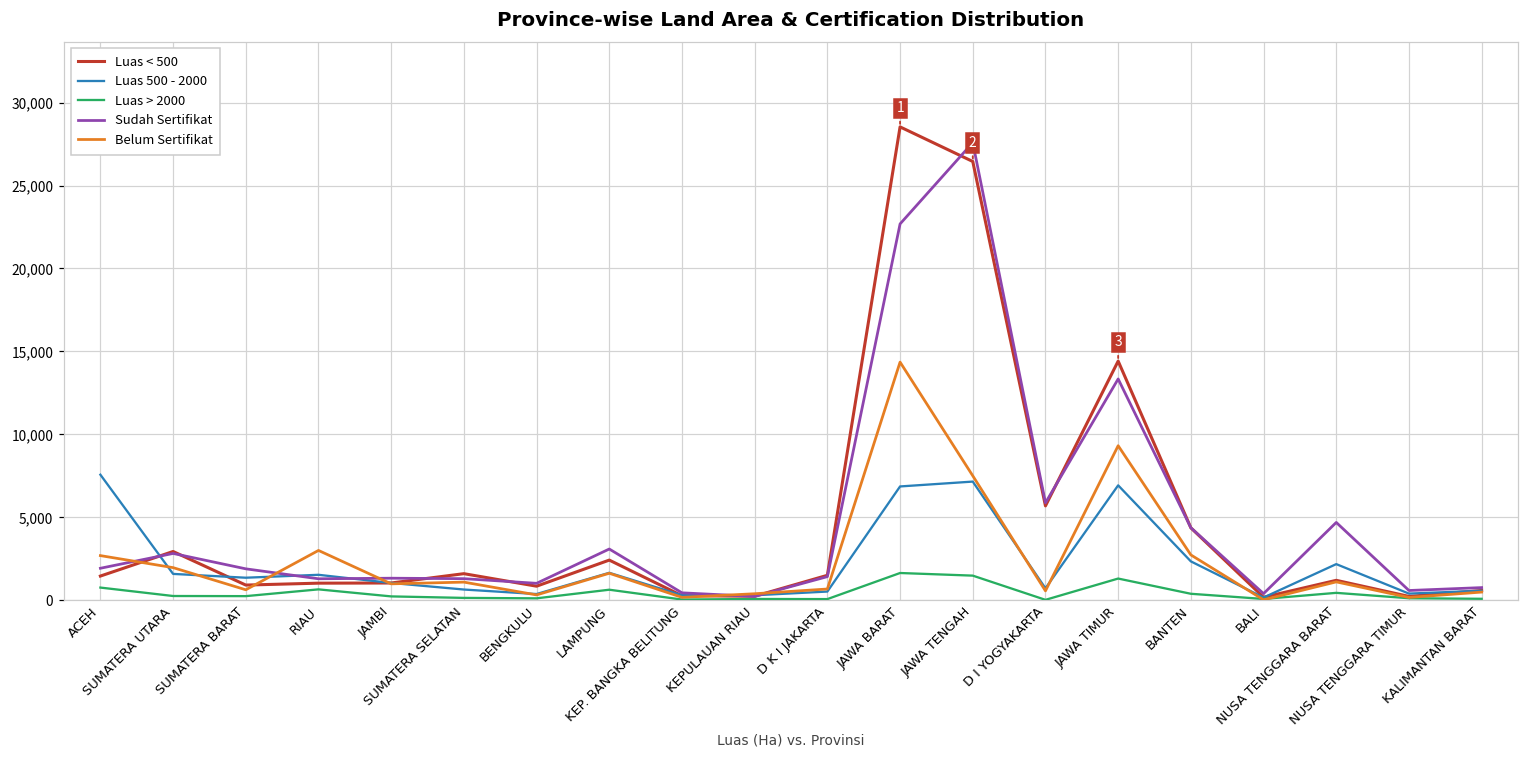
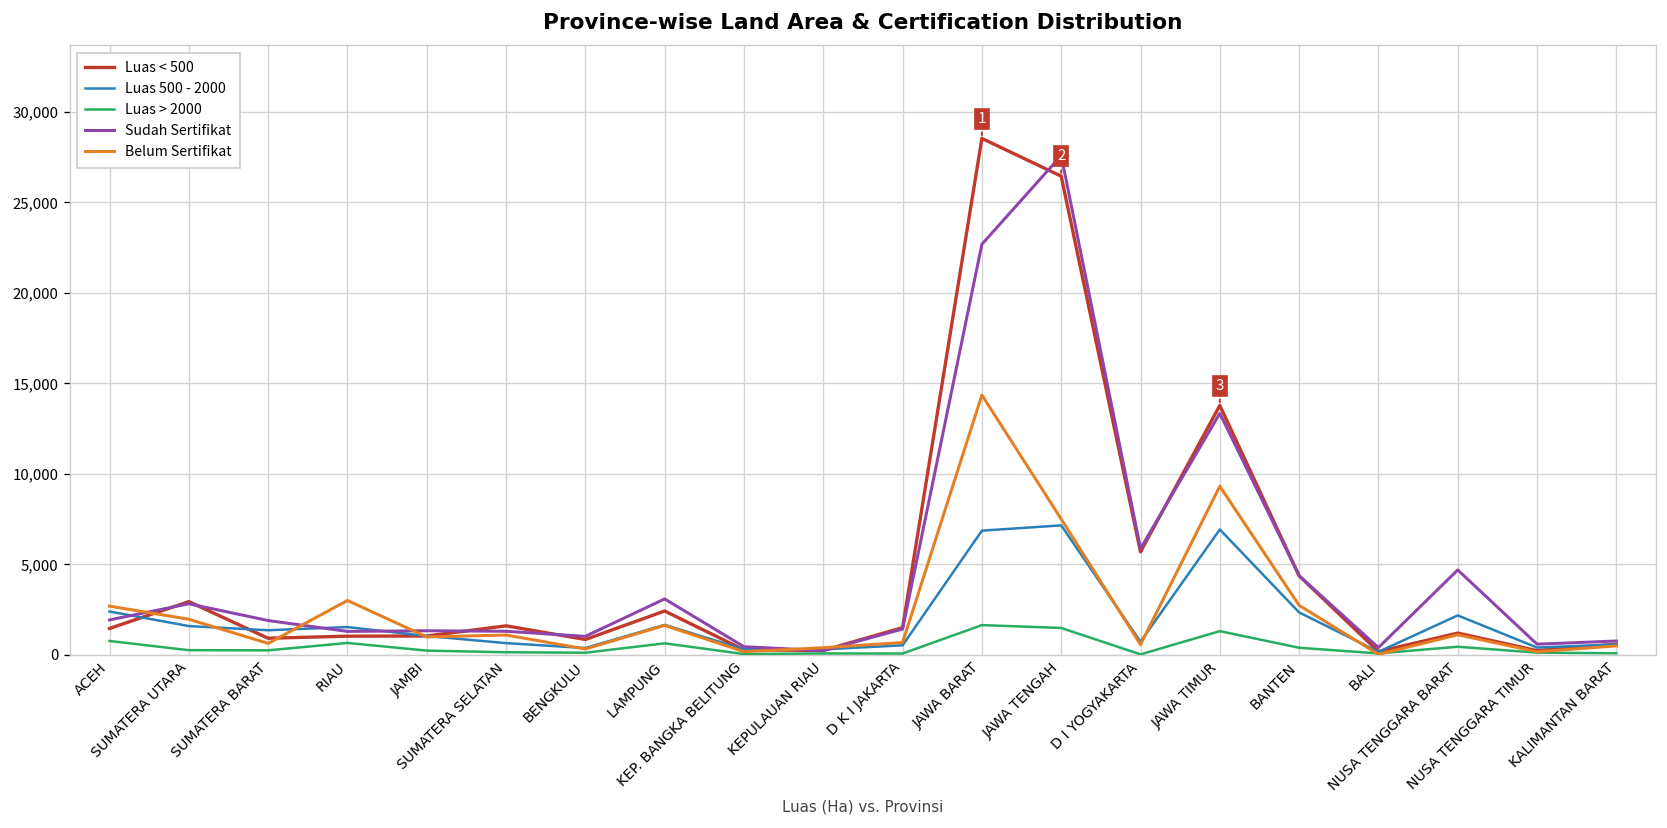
  {
    "Luas < 500": {
      "ACEH": "1,500",
      "SUMATERA BARAT": "900",
      "RIAU": "1,000",
      "SUMATERA SELATAN": "1,600",
      "BENGKULU": "900",
      "LAMPUNG": "2,400",
      "JAWA TENGAH": "26,400",
      "D I YOGYAKARTA": "5,700",
-     "JAWA TIMUR": "14,400"
+     "JAWA TIMUR": "13,800"
    },
    "Luas 500 - 2000": {
-     "ACEH": "7,600",
+     "ACEH": "2,400",
      "SUMATERA UTARA": "1,600",
      "SUMATERA BARAT": "1,400",
      "RIAU": "1,500",
      "SUMATERA SELATAN": "700",
      "JAWA BARAT": "6,900",
      "JAWA TENGAH": "7,200",
      "JAWA TIMUR": "6,900",
      "BANTEN": "2,300",
      "NUSA TENGGARA BARAT": "2,200",
      "NUSA TENGGARA TIMUR": "400"
    },
    "Luas > 2000": {
      "ACEH": "800",
      "SUMATERA UTARA": "300",
      "SUMATERA BARAT": "300",
      "RIAU": "700",
      "JAMBI": "200",
      "SUMATERA SELATAN": "100",
      "BENGKULU": "100",
      "LAMPUNG": "600",
      "D K I JAKARTA": "100",
      "JAWA BARAT": "1,600",
      "JAWA TENGAH": "1,500",
      "D I YOGYAKARTA": "0",
      "JAWA TIMUR": "1,300",
      "BANTEN": "400",
      "NUSA TENGGARA BARAT": "500",
      "KALIMANTAN BARAT": "100"
    },
    "Sudah Sertifikat": {
      "ACEH": "1,900",
      "SUMATERA BARAT": "1,900",
      "RIAU": "1,300",
      "JAMBI": "1,300",
      "SUMATERA SELATAN": "1,300",
      "BENGKULU": "1,000",
      "LAMPUNG": "3,100",
      "JAWA BARAT": "22,700",
      "D I YOGYAKARTA": "5,900",
      "JAWA TIMUR": "13,300",
      "BALI": "400",
      "NUSA TENGGARA BARAT": "4,700",
      "NUSA TENGGARA TIMUR": "600",
      "KALIMANTAN BARAT": "800"
    },
    "Belum Sertifikat": {
      "ACEH": "2,700",
      "SUMATERA UTARA": "2,000",
      "SUMATERA BARAT": "600",
      "RIAU": "3,000",
      "SUMATERA SELATAN": "1,100",
      "JAWA BARAT": "14,400",
      "JAWA TENGAH": "7,500",
      "JAWA TIMUR": "9,300",
      "BANTEN": "2,700"
    }
  }
